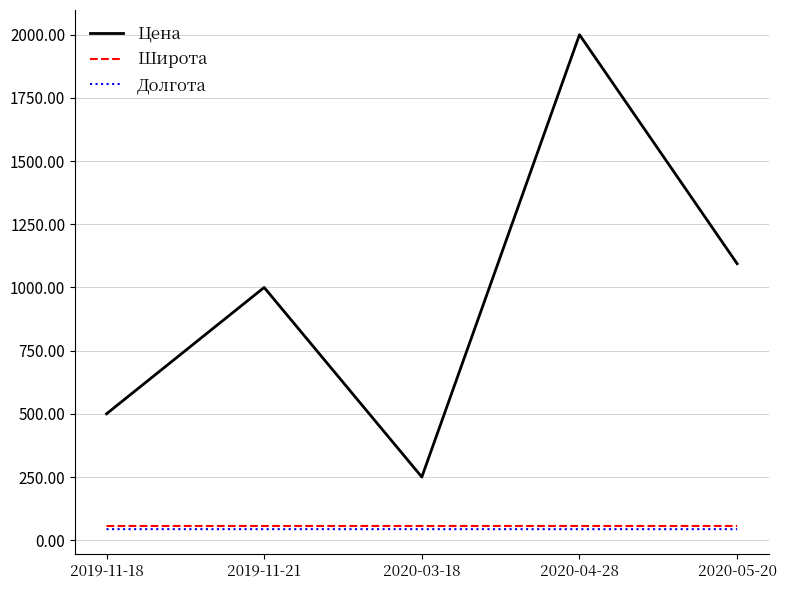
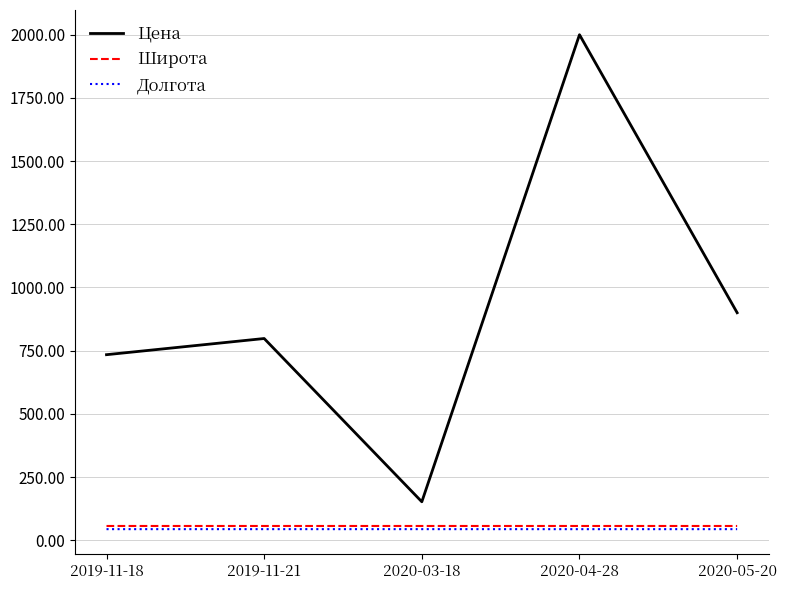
  {
    "Цена": {
-     "2019-11-18": 500,
-     "2019-11-21": 1000,
-     "2020-03-18": 250,
+     "2019-11-18": 730,
+     "2019-11-21": 800,
+     "2020-03-18": 150,
      "2020-04-28": 2000,
-     "2020-05-20": 1090
+     "2020-05-20": 900
    },
    "Широта": {
      "2019-11-18": 60,
      "2019-11-21": 60,
      "2020-03-18": 60,
      "2020-04-28": 60,
      "2020-05-20": 60
    },
    "Долгота": {
      "2019-11-18": 40,
      "2019-11-21": 40,
      "2020-03-18": 40,
      "2020-04-28": 40,
      "2020-05-20": 40
    }
  }
